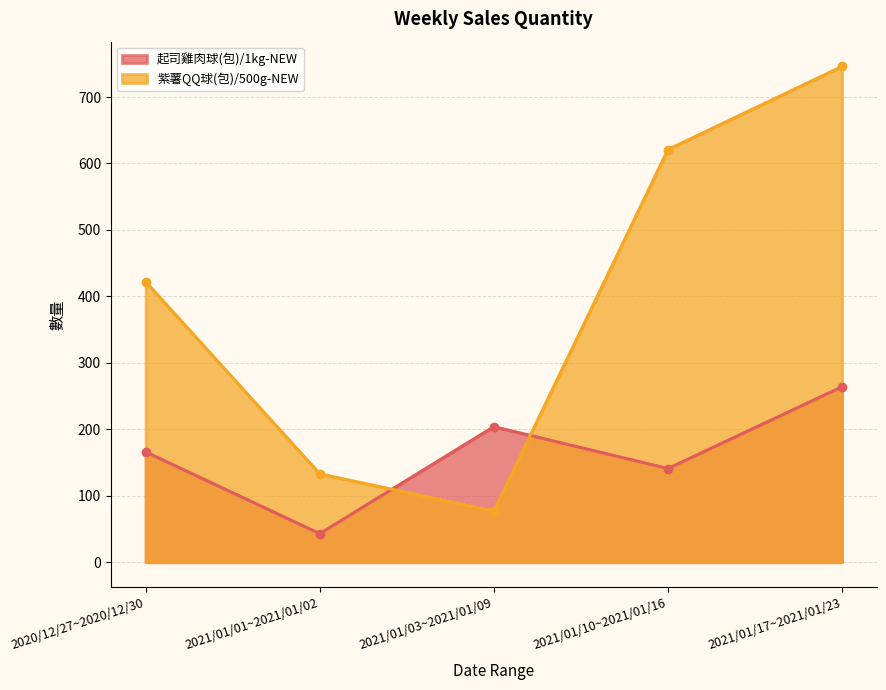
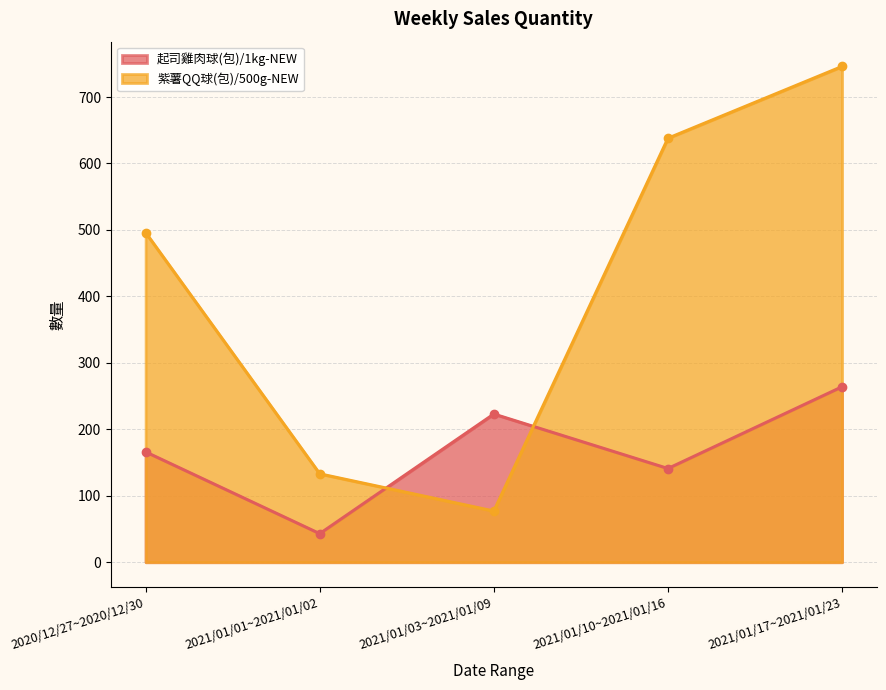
  {
    "起司雞肉球(包)/1kg-NEW": {
      "2020/12/27~2020/12/30": 170,
      "2021/01/01~2021/01/02": 40,
-     "2021/01/03~2021/01/09": 200,
+     "2021/01/03~2021/01/09": 220,
      "2021/01/10~2021/01/16": 140,
      "2021/01/17~2021/01/23": 260
    },
    "紫薯QQ球(包)/500g-NEW": {
-     "2020/12/27~2020/12/30": 420,
+     "2020/12/27~2020/12/30": 500,
      "2021/01/01~2021/01/02": 130,
      "2021/01/03~2021/01/09": 80,
-     "2021/01/10~2021/01/16": 620,
+     "2021/01/10~2021/01/16": 640,
      "2021/01/17~2021/01/23": 750
    }
  }
